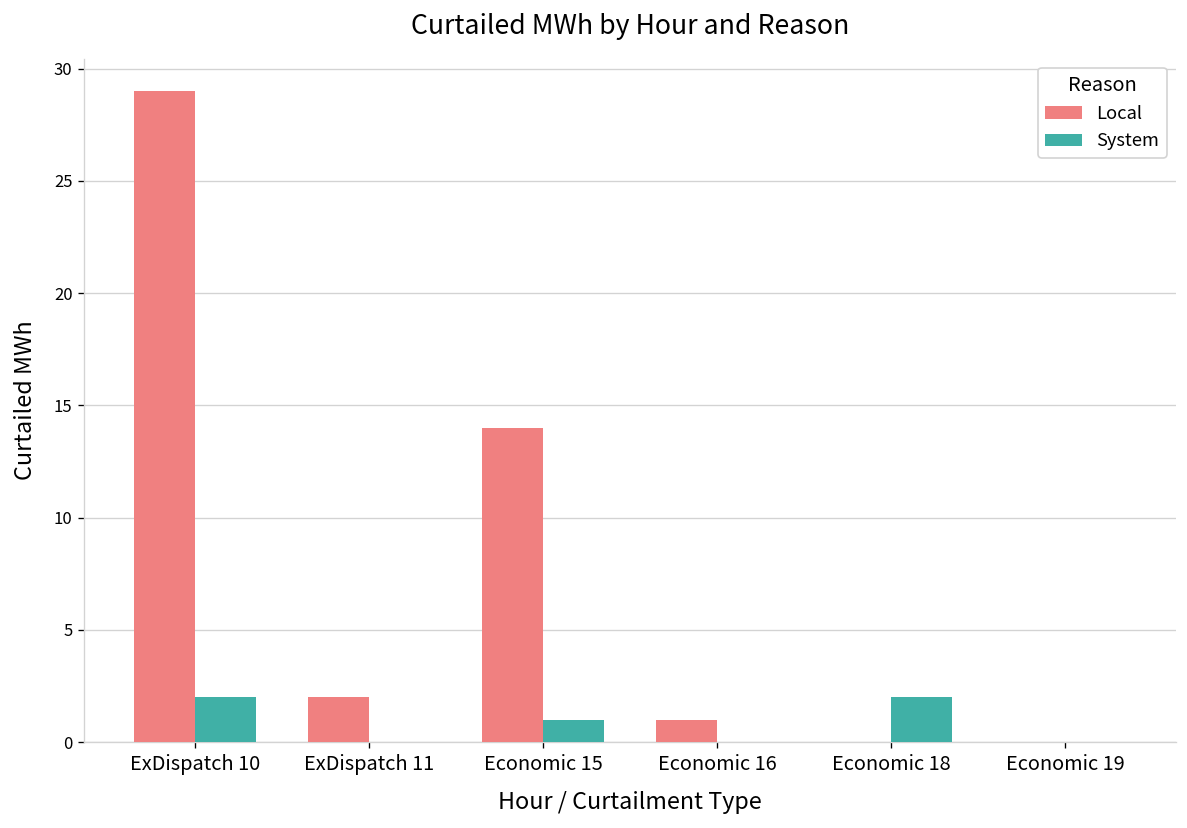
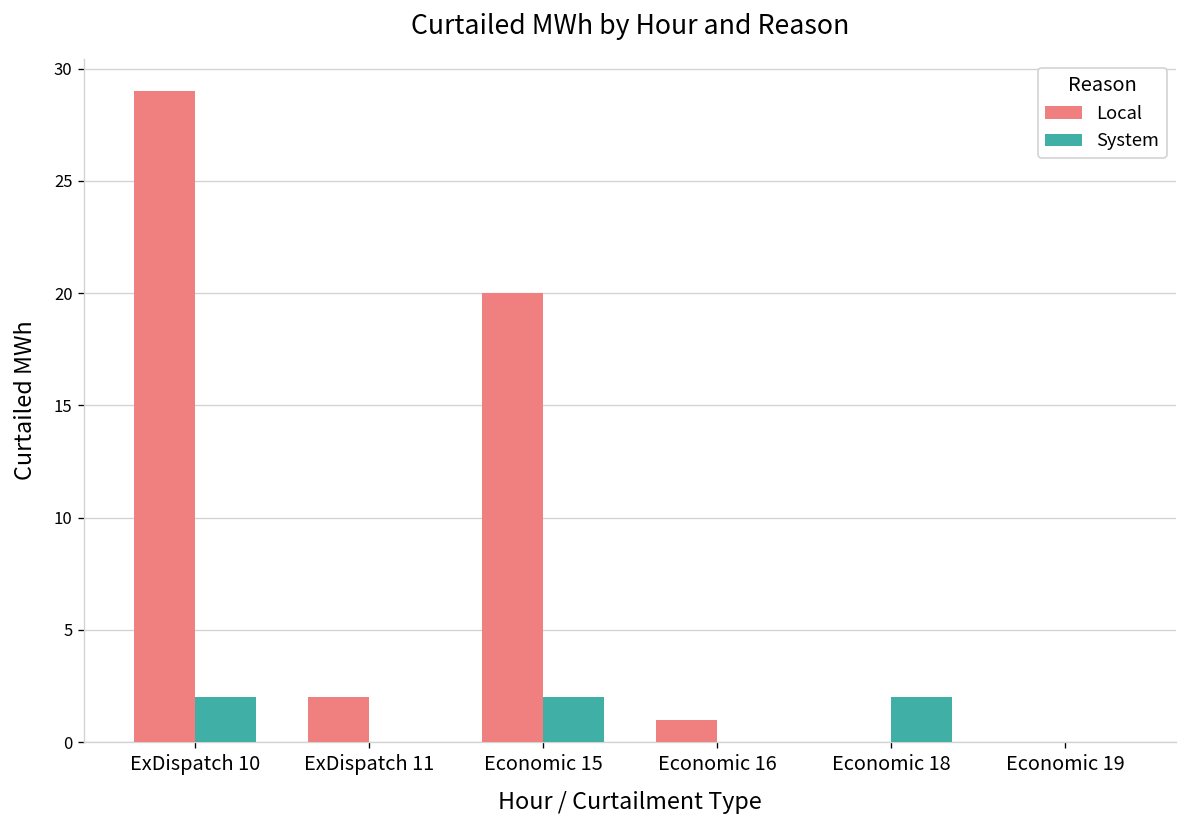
  {
    "Local": {
      "ExDispatch 10": 29,
      "ExDispatch 11": 2,
-     "Economic 15": 14,
+     "Economic 15": 20,
      "Economic 16": 1,
      "Economic 18": 0,
      "Economic 19": 0
    },
    "System": {
      "ExDispatch 10": 2,
      "ExDispatch 11": 0,
-     "Economic 15": 1,
+     "Economic 15": 2,
      "Economic 16": 0,
      "Economic 18": 2,
      "Economic 19": 0
    }
  }
